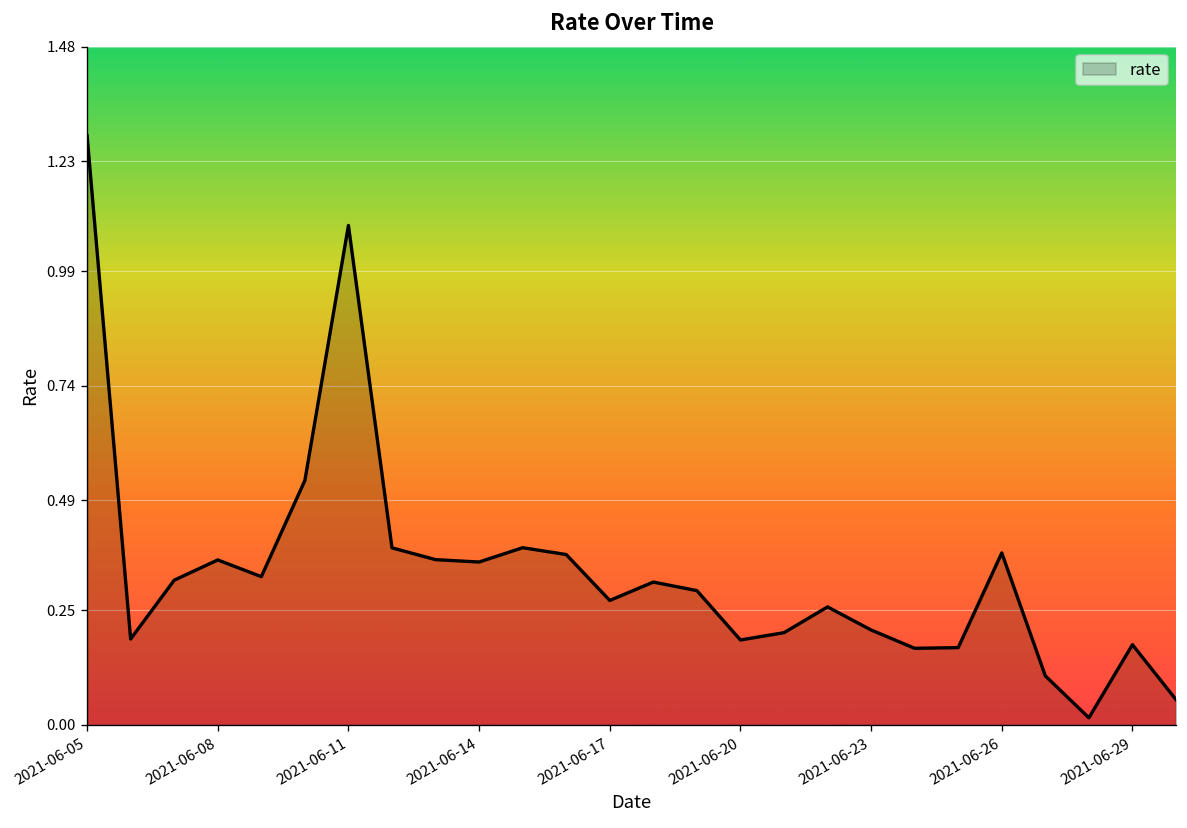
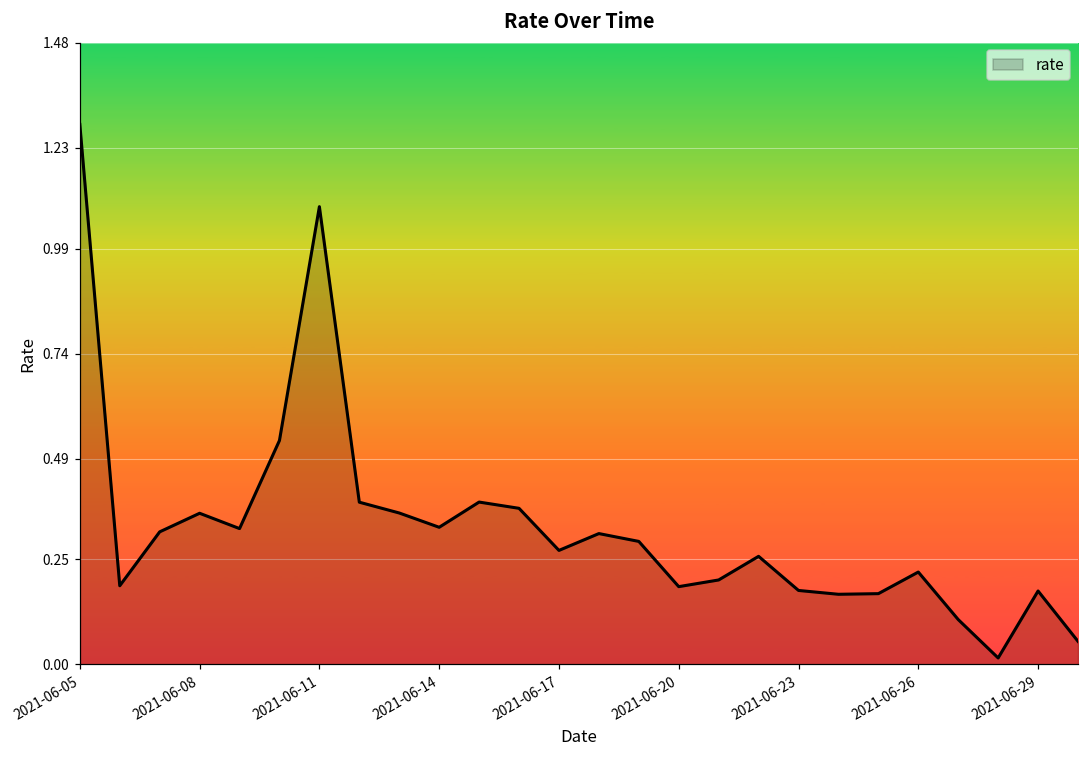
  {
    "2021-06-05": 1.29,
    "2021-06-08": 0.36,
    "2021-06-11": 1.09,
-   "2021-06-14": 0.36,
+   "2021-06-14": 0.33,
    "2021-06-17": 0.27,
    "2021-06-20": 0.19,
-   "2021-06-23": 0.21,
-   "2021-06-26": 0.38,
+   "2021-06-23": 0.18,
+   "2021-06-26": 0.22,
    "2021-06-29": 0.17
  }
